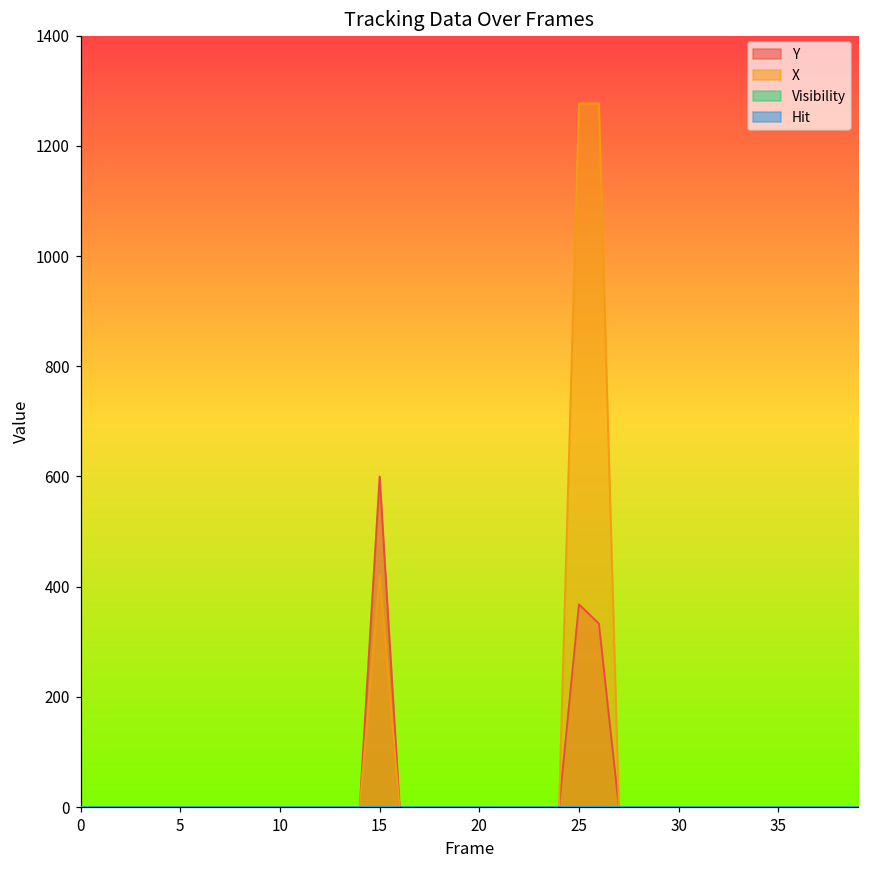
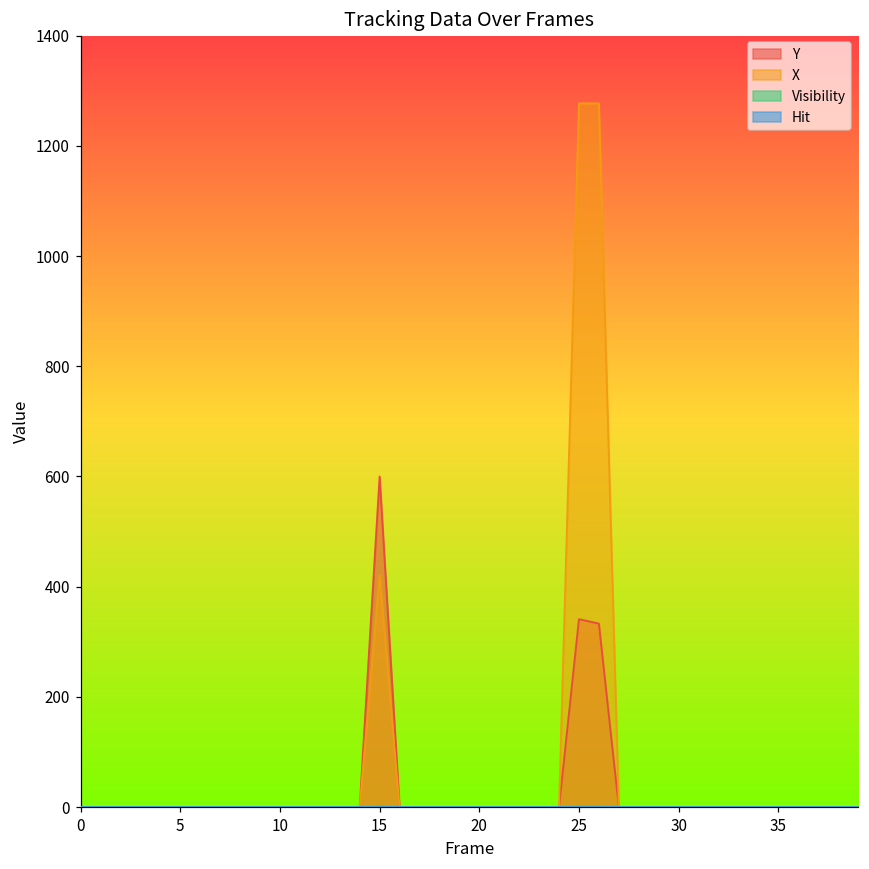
  {
    "Y": {
      "15": 600,
-     "25": 370
+     "25": 340
    },
    "X": {
      "15": 420,
      "25": 1280
    }
  }
